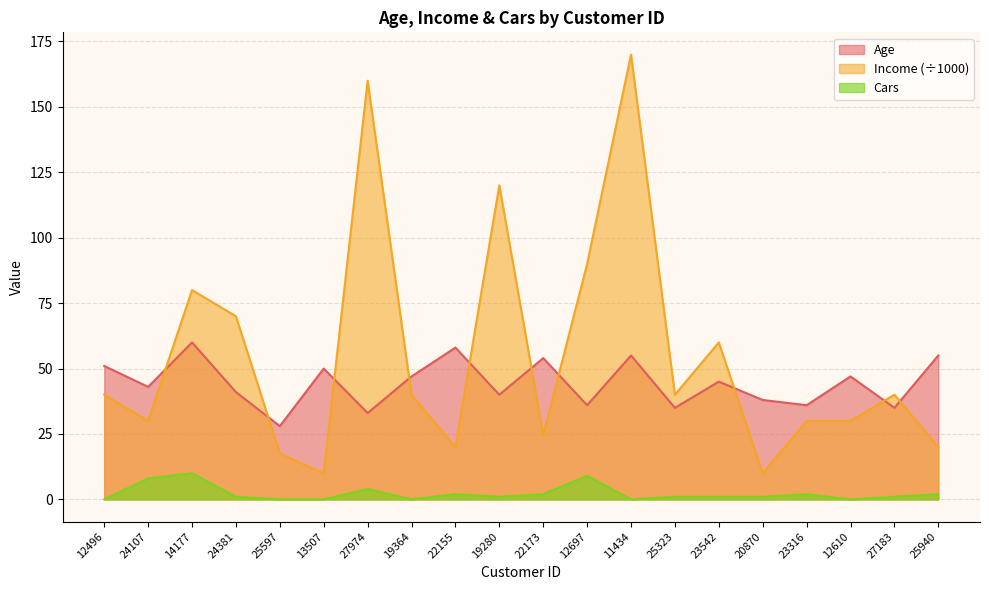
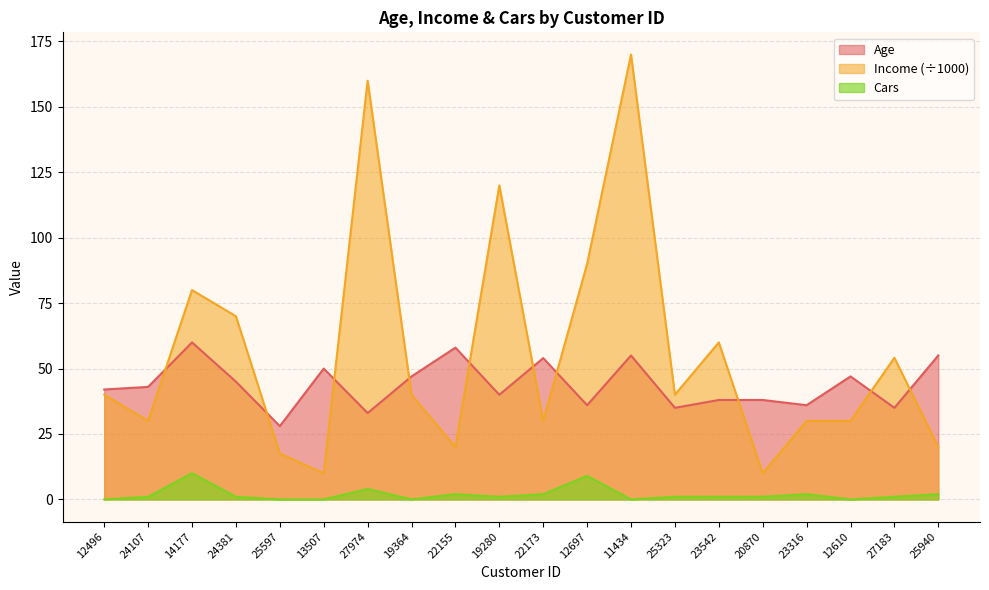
  {
    "Age": {
-     "12496": 51,
+     "12496": 42,
      "24107": 43,
      "14177": 60,
-     "24381": 41,
+     "24381": 45,
      "25597": 28,
      "13507": 50,
      "27974": 33,
      "19364": 47,
      "22155": 58,
      "19280": 40,
      "22173": 54,
      "12697": 36,
      "11434": 55,
      "25323": 35,
-     "23542": 45,
+     "23542": 38,
      "20870": 38,
      "23316": 36,
      "12610": 47,
      "27183": 35,
      "25940": 55
    },
    "Income (÷1000)": {
      "12496": 40,
      "24107": 30,
      "14177": 80,
      "24381": 70,
      "25597": 18,
      "13507": 10,
      "27974": 160,
      "19364": 40,
      "22155": 20,
      "19280": 120,
-     "22173": 25,
+     "22173": 30,
      "12697": 90,
      "11434": 170,
      "25323": 40,
      "23542": 60,
      "20870": 10,
      "23316": 30,
      "12610": 30,
-     "27183": 40,
+     "27183": 54,
      "25940": 20
    },
    "Cars": {
      "12496": 0,
-     "24107": 8,
+     "24107": 1,
      "14177": 10,
      "24381": 1,
      "25597": 0,
      "13507": 0,
      "27974": 4,
      "19364": 0,
      "22155": 2,
      "19280": 1,
      "22173": 2,
      "12697": 9,
      "11434": 0,
      "25323": 1,
      "23542": 1,
      "20870": 1,
      "23316": 2,
      "12610": 0,
      "27183": 1,
      "25940": 2
    }
  }
